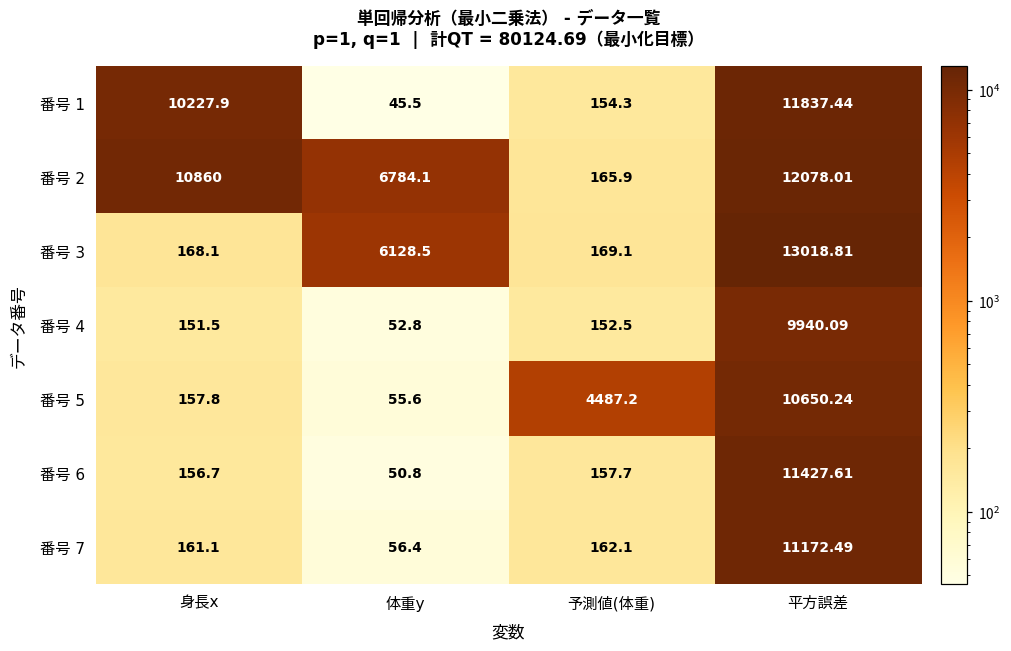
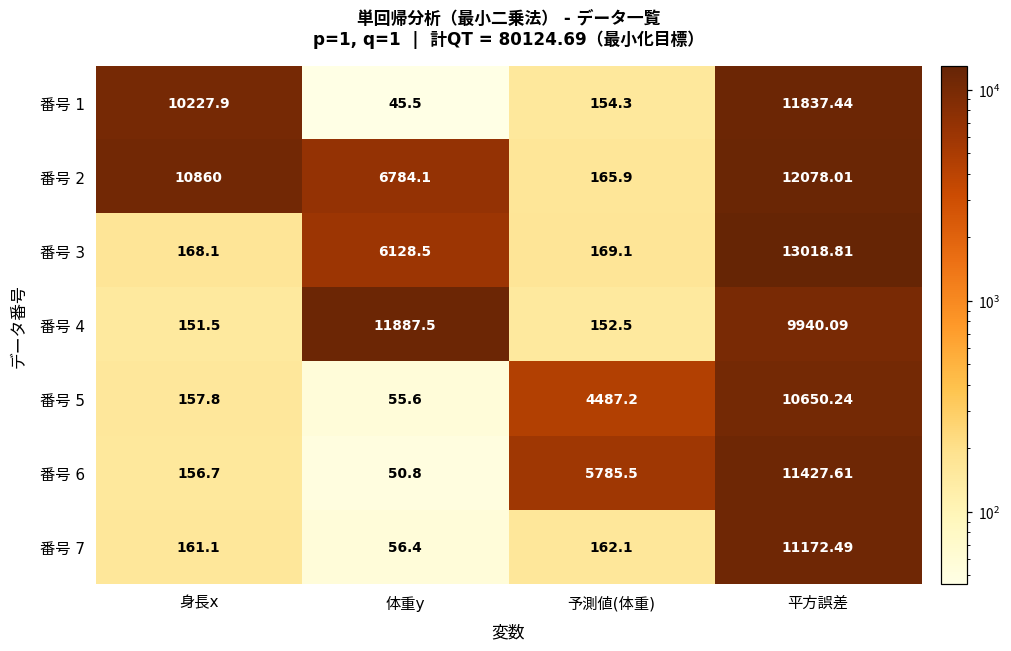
  {
    "番号 1": {
      "身長x": 10227.9,
      "体重y": 45.5,
      "予測値(体重)": 154.3,
      "平方誤差": 11837.44
    },
    "番号 2": {
      "身長x": 10860,
      "体重y": 6784.1,
      "予測値(体重)": 165.9,
      "平方誤差": 12078.01
    },
    "番号 3": {
      "身長x": 168.1,
      "体重y": 6128.5,
      "予測値(体重)": 169.1,
      "平方誤差": 13018.81
    },
    "番号 4": {
      "身長x": 151.5,
-     "体重y": 52.8,
+     "体重y": 11887.5,
      "予測値(体重)": 152.5,
      "平方誤差": 9940.09
    },
    "番号 5": {
      "身長x": 157.8,
      "体重y": 55.6,
      "予測値(体重)": 4487.2,
      "平方誤差": 10650.24
    },
    "番号 6": {
      "身長x": 156.7,
      "体重y": 50.8,
-     "予測値(体重)": 157.7,
+     "予測値(体重)": 5785.5,
      "平方誤差": 11427.61
    },
    "番号 7": {
      "身長x": 161.1,
      "体重y": 56.4,
      "予測値(体重)": 162.1,
      "平方誤差": 11172.49
    }
  }
